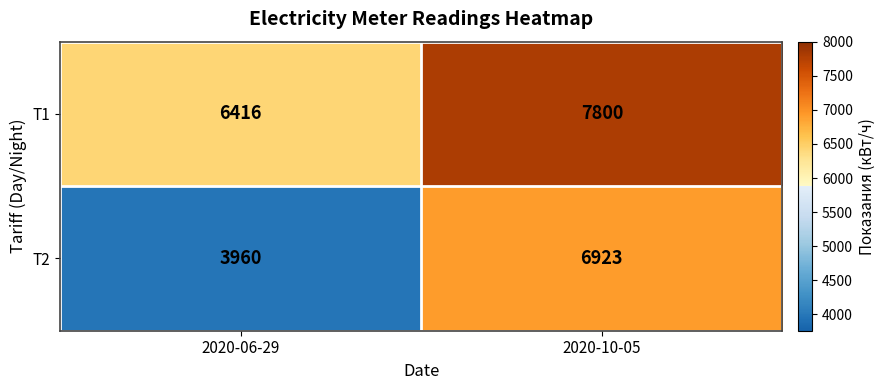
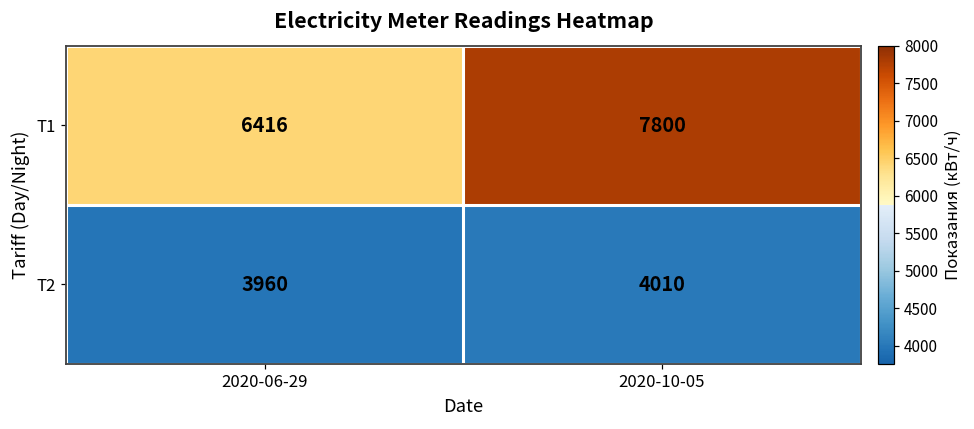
  {
    "Т1": {
      "2020-06-29": 6416,
      "2020-10-05": 7800
    },
    "Т2": {
      "2020-06-29": 3960,
-     "2020-10-05": 6923
+     "2020-10-05": 4010
    }
  }
